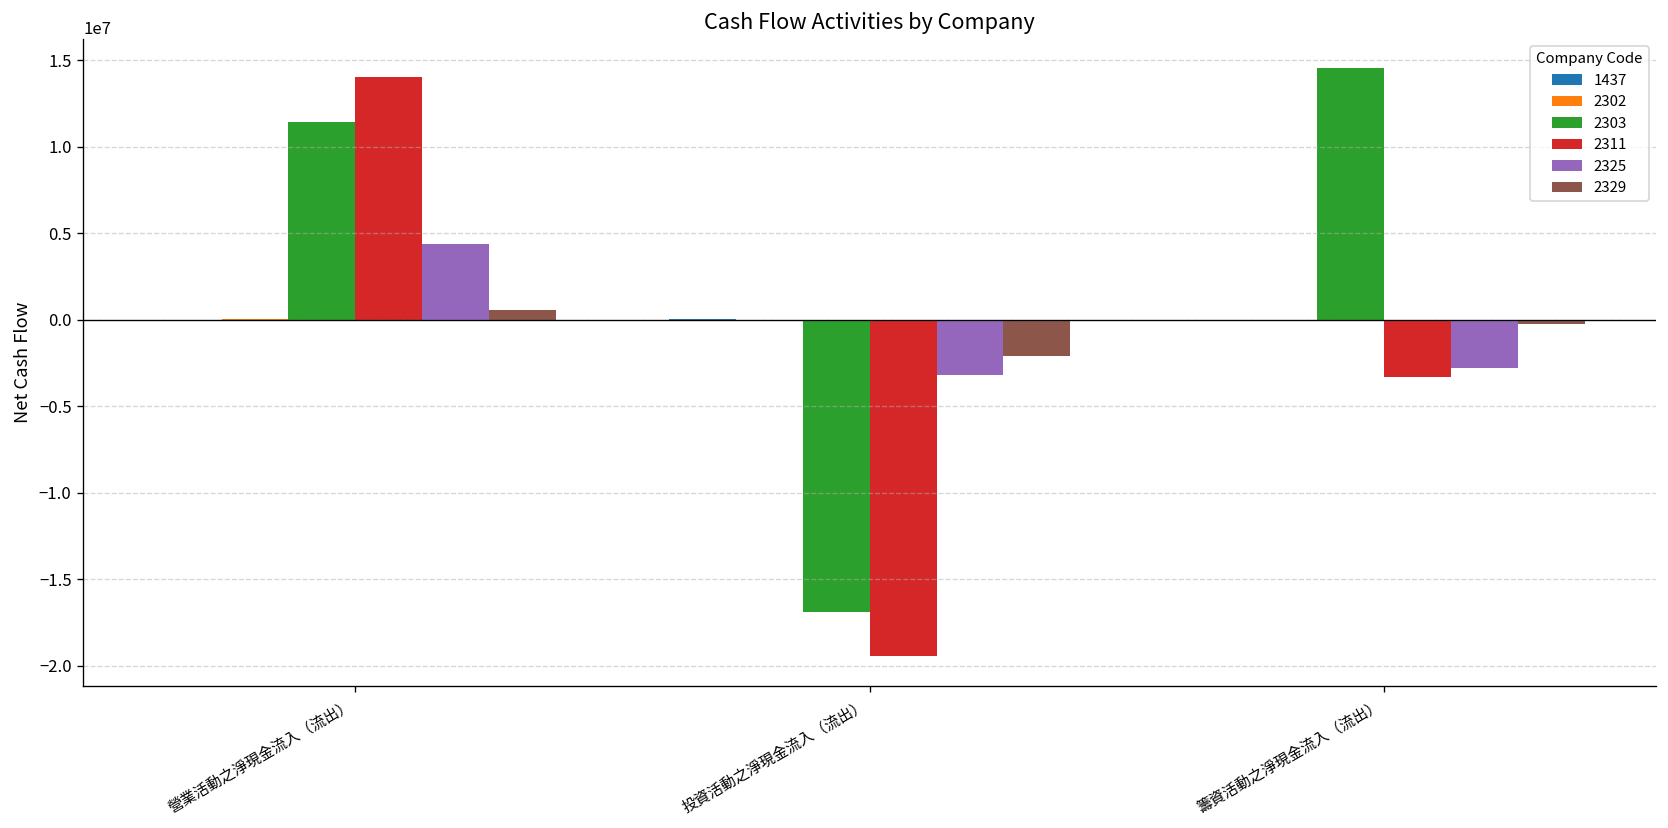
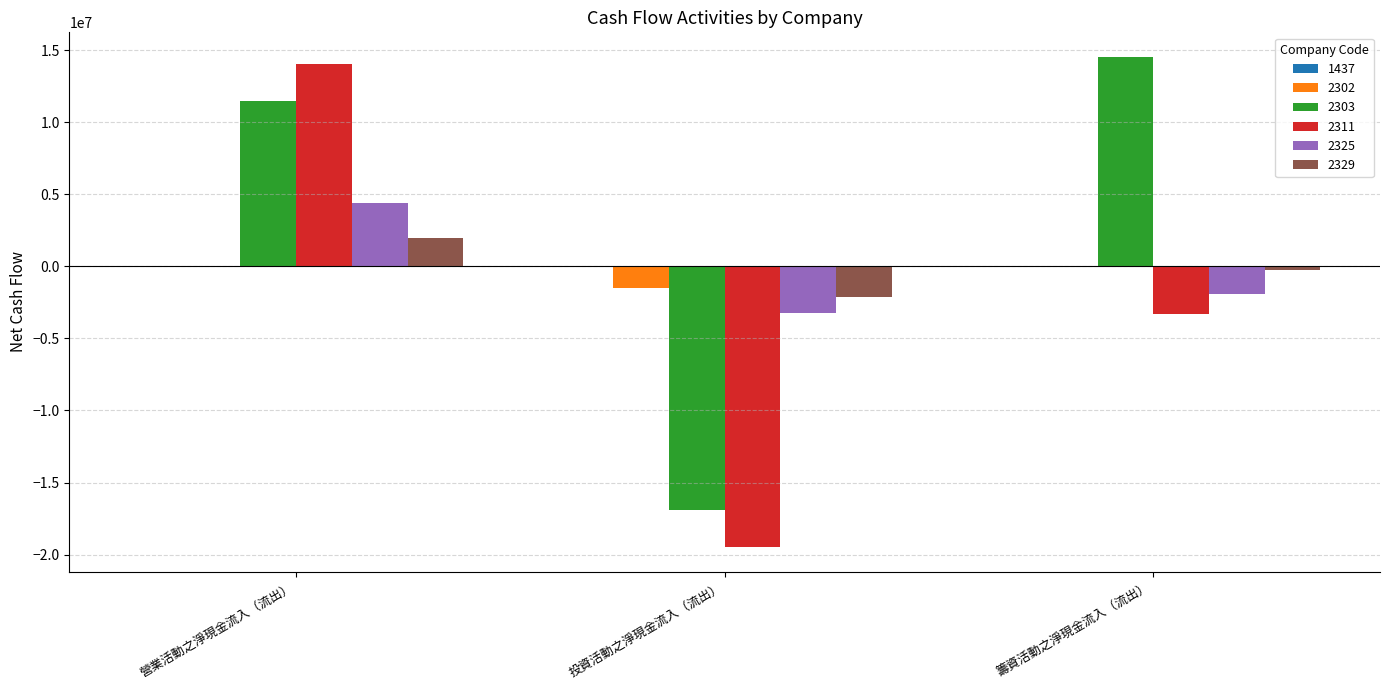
  {
    "2302": {
-     "投資活動之淨現金流入（流出）": -100000
+     "投資活動之淨現金流入（流出）": -1500000
    },
    "2303": {
      "營業活動之淨現金流入（流出）": 11400000,
      "投資活動之淨現金流入（流出）": -16900000,
      "籌資活動之淨現金流入（流出）": 14500000
    },
    "2311": {
      "營業活動之淨現金流入（流出）": 14000000,
      "投資活動之淨現金流入（流出）": -19500000,
      "籌資活動之淨現金流入（流出）": -3300000
    },
    "2325": {
      "營業活動之淨現金流入（流出）": 4400000,
      "投資活動之淨現金流入（流出）": -3200000,
-     "籌資活動之淨現金流入（流出）": -2800000
+     "籌資活動之淨現金流入（流出）": -1900000
    },
    "2329": {
-     "營業活動之淨現金流入（流出）": 500000,
+     "營業活動之淨現金流入（流出）": 1900000,
      "投資活動之淨現金流入（流出）": -2100000,
      "籌資活動之淨現金流入（流出）": -200000
    }
  }
